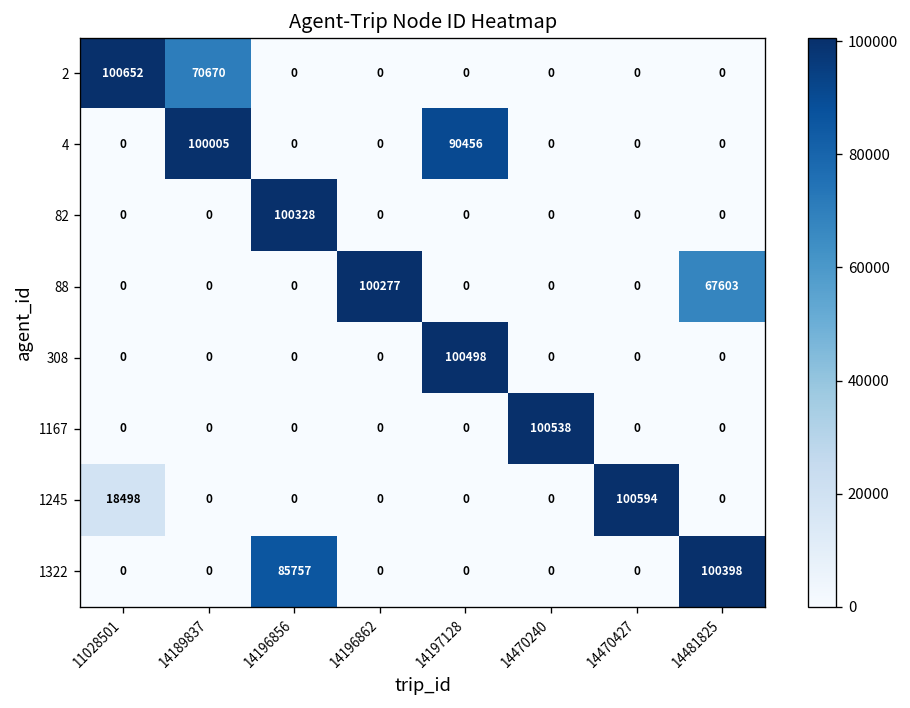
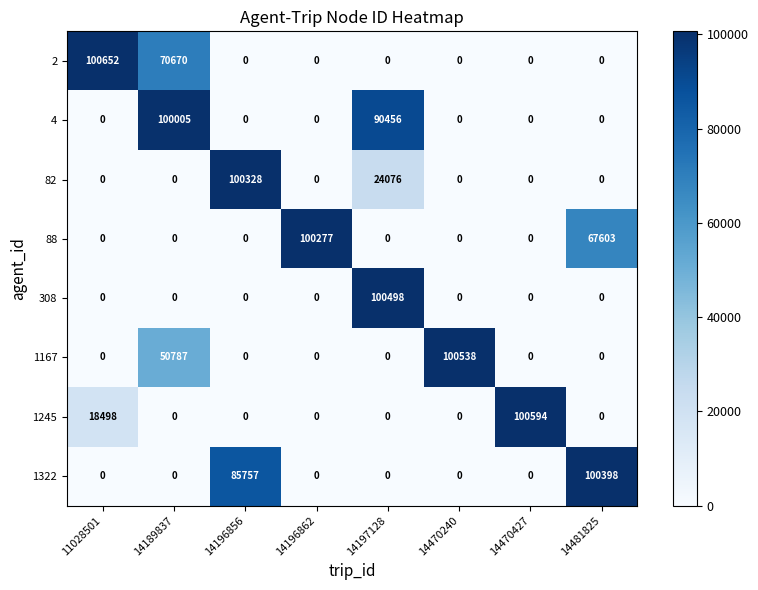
  {
    "2": {
      "11028501": 100652,
      "14189837": 70670,
      "14196856": 0,
      "14196862": 0,
      "14197128": 0,
      "14470240": 0,
      "14470427": 0,
      "14481825": 0
    },
    "4": {
      "11028501": 0,
      "14189837": 100005,
      "14196856": 0,
      "14196862": 0,
      "14197128": 90456,
      "14470240": 0,
      "14470427": 0,
      "14481825": 0
    },
    "82": {
      "11028501": 0,
      "14189837": 0,
      "14196856": 100328,
      "14196862": 0,
-     "14197128": 0,
+     "14197128": 24076,
      "14470240": 0,
      "14470427": 0,
      "14481825": 0
    },
    "88": {
      "11028501": 0,
      "14189837": 0,
      "14196856": 0,
      "14196862": 100277,
      "14197128": 0,
      "14470240": 0,
      "14470427": 0,
      "14481825": 67603
    },
    "308": {
      "11028501": 0,
      "14189837": 0,
      "14196856": 0,
      "14196862": 0,
      "14197128": 100498,
      "14470240": 0,
      "14470427": 0,
      "14481825": 0
    },
    "1167": {
      "11028501": 0,
-     "14189837": 0,
+     "14189837": 50787,
      "14196856": 0,
      "14196862": 0,
      "14197128": 0,
      "14470240": 100538,
      "14470427": 0,
      "14481825": 0
    },
    "1245": {
      "11028501": 18498,
      "14189837": 0,
      "14196856": 0,
      "14196862": 0,
      "14197128": 0,
      "14470240": 0,
      "14470427": 100594,
      "14481825": 0
    },
    "1322": {
      "11028501": 0,
      "14189837": 0,
      "14196856": 85757,
      "14196862": 0,
      "14197128": 0,
      "14470240": 0,
      "14470427": 0,
      "14481825": 100398
    }
  }
